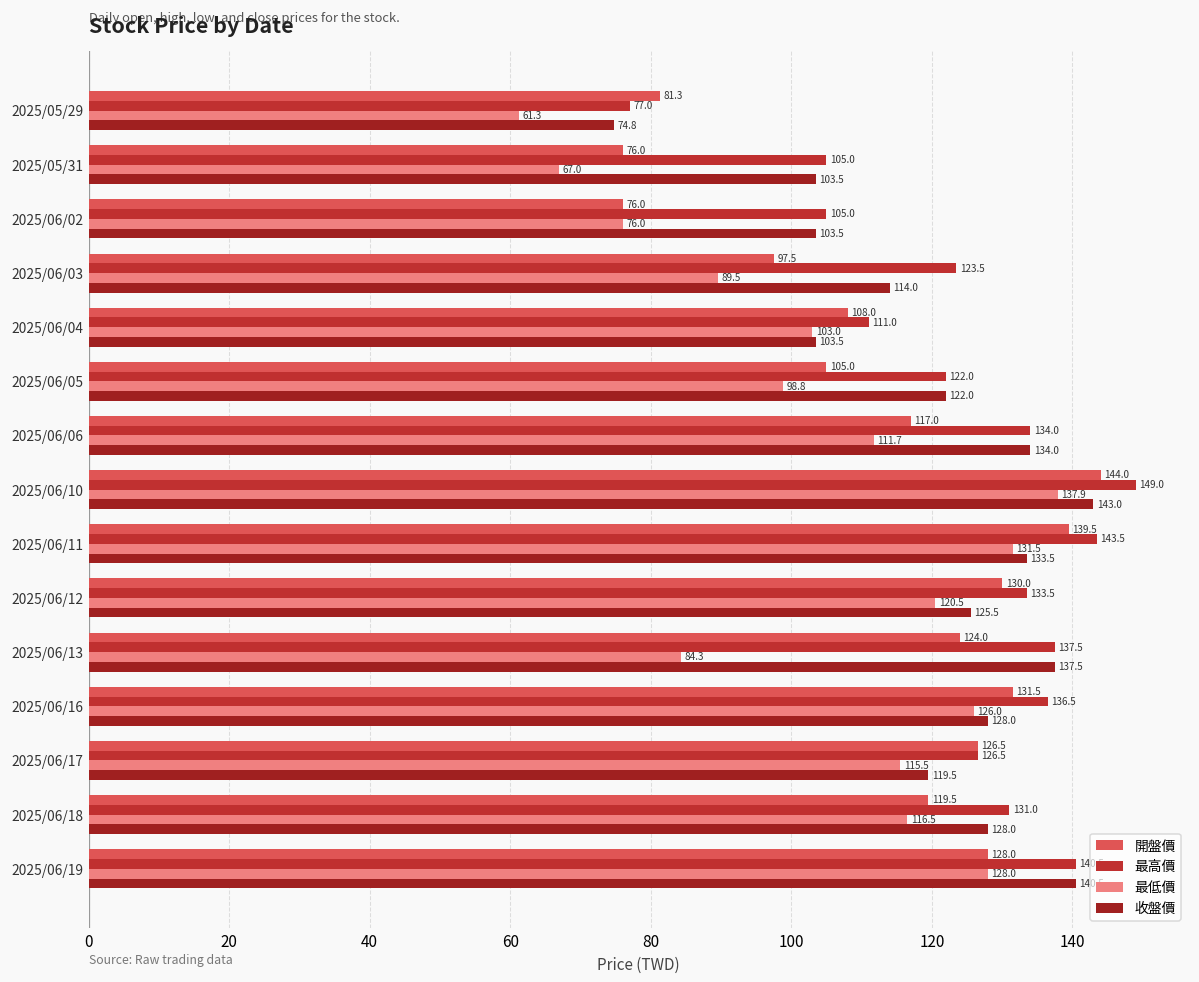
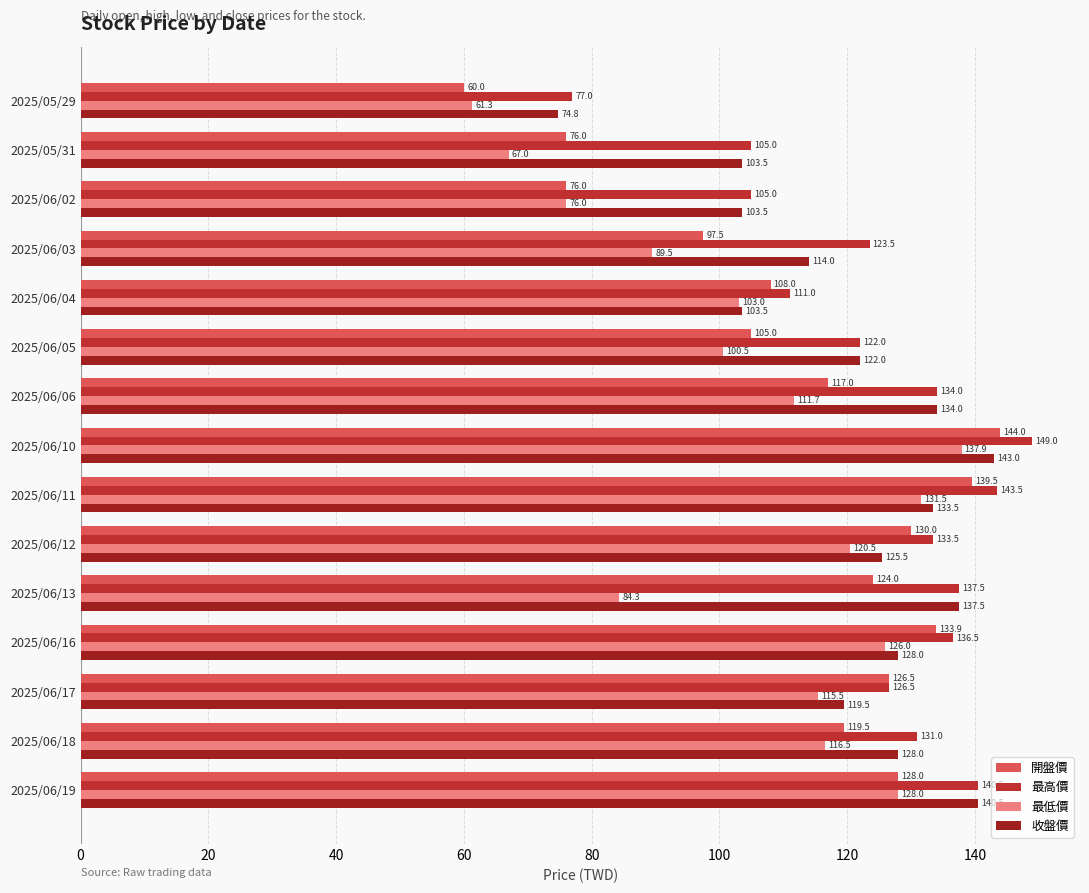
  {
    "開盤價": {
-     "2025/05/29": 81.3,
+     "2025/05/29": 60.0,
      "2025/05/31": 76.0,
      "2025/06/02": 76.0,
      "2025/06/03": 97.5,
      "2025/06/04": 108.0,
      "2025/06/05": 105.0,
      "2025/06/06": 117.0,
      "2025/06/10": 144.0,
      "2025/06/11": 139.5,
      "2025/06/12": 130.0,
      "2025/06/13": 124.0,
-     "2025/06/16": 131.5,
+     "2025/06/16": 133.9,
      "2025/06/17": 126.5,
      "2025/06/18": 119.5,
      "2025/06/19": 128.0
    },
    "最低價": {
      "2025/05/29": 61.3,
      "2025/05/31": 67.0,
      "2025/06/02": 76.0,
      "2025/06/03": 89.5,
      "2025/06/04": 103.0,
-     "2025/06/05": 98.8,
+     "2025/06/05": 100.5,
      "2025/06/06": 111.7,
      "2025/06/10": 137.9,
      "2025/06/11": 131.5,
      "2025/06/12": 120.5,
      "2025/06/13": 84.3,
      "2025/06/16": 126.0,
      "2025/06/17": 115.5,
      "2025/06/18": 116.5,
      "2025/06/19": 128.0
    }
  }
